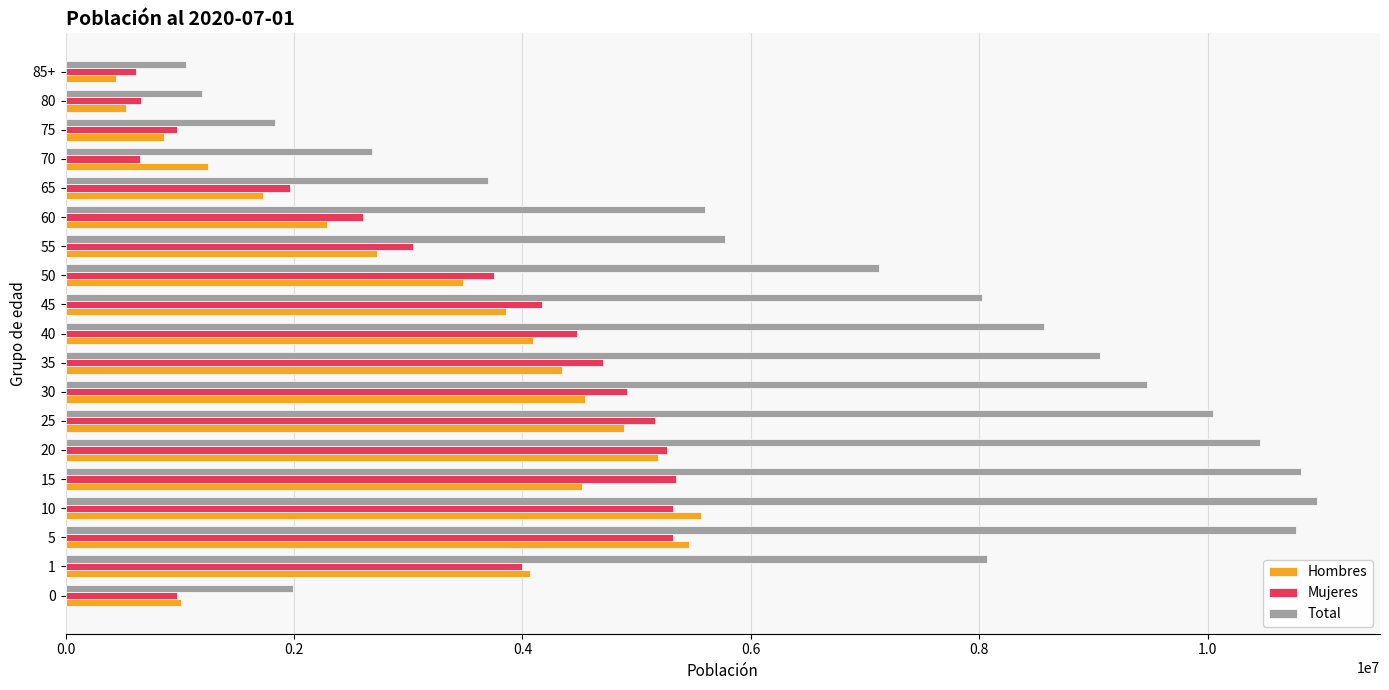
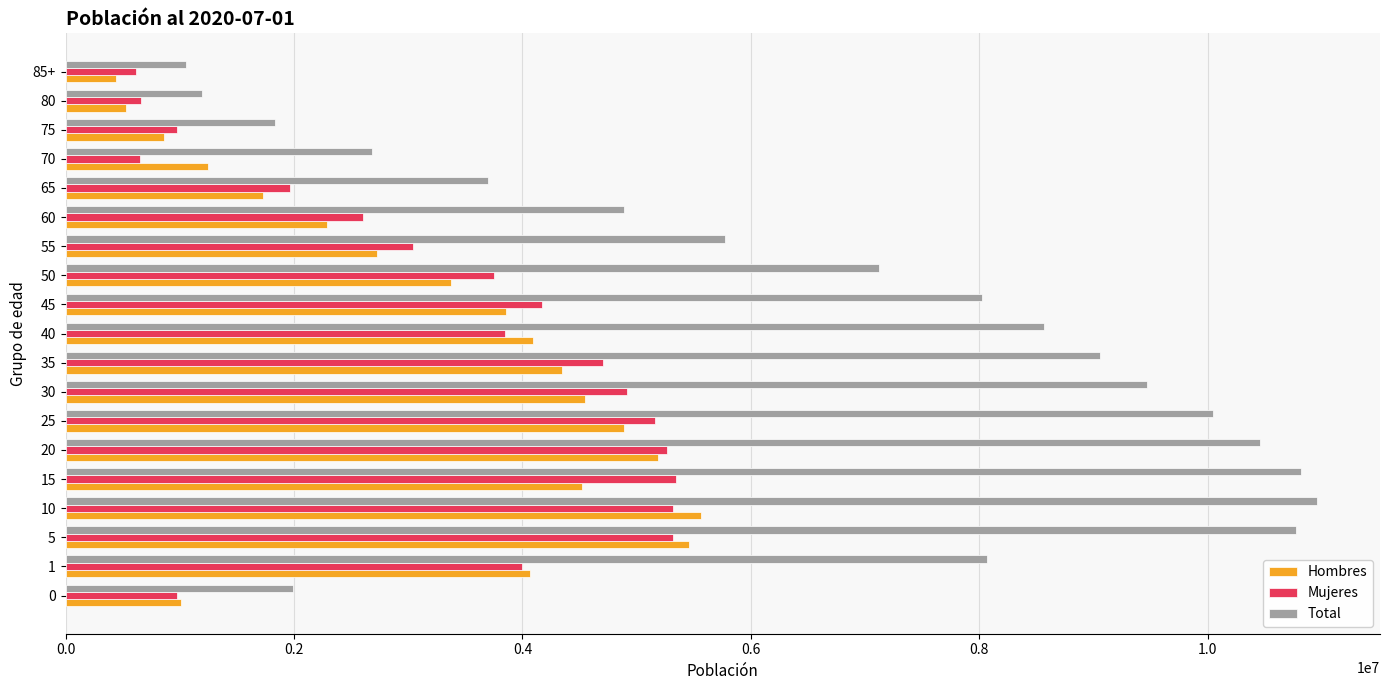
  {
    "Hombres": {
      "85+": 440000,
      "80": 530000,
      "75": 860000,
      "70": 1250000,
      "65": 1730000,
      "60": 2290000,
      "55": 2730000,
-     "50": 3480000,
+     "50": 3370000,
      "45": 3850000,
      "40": 4090000,
      "35": 4350000,
      "30": 4550000,
      "25": 4890000,
      "20": 5180000,
      "15": 4520000,
      "10": 5560000,
      "5": 5460000,
      "1": 4070000,
      "0": 1010000
    },
    "Mujeres": {
      "85+": 610000,
      "80": 660000,
      "75": 980000,
      "70": 650000,
      "65": 1970000,
      "60": 2600000,
      "55": 3040000,
      "50": 3750000,
      "45": 4170000,
-     "40": 4470000,
+     "40": 3850000,
      "35": 4710000,
      "30": 4910000,
      "25": 5160000,
      "20": 5270000,
      "15": 5350000,
      "10": 5310000,
      "5": 5310000,
      "1": 4000000,
      "0": 980000
    },
    "Total": {
      "85+": 1050000,
      "80": 1190000,
      "75": 1840000,
      "70": 2680000,
      "65": 3700000,
-     "60": 5600000,
+     "60": 4890000,
      "55": 5770000,
      "50": 7120000,
      "45": 8020000,
      "40": 8570000,
      "35": 9060000,
      "30": 9460000,
      "25": 10050000,
      "20": 10450000,
      "15": 10820000,
      "10": 10960000,
      "5": 10770000,
      "1": 8070000,
      "0": 1990000
    }
  }
